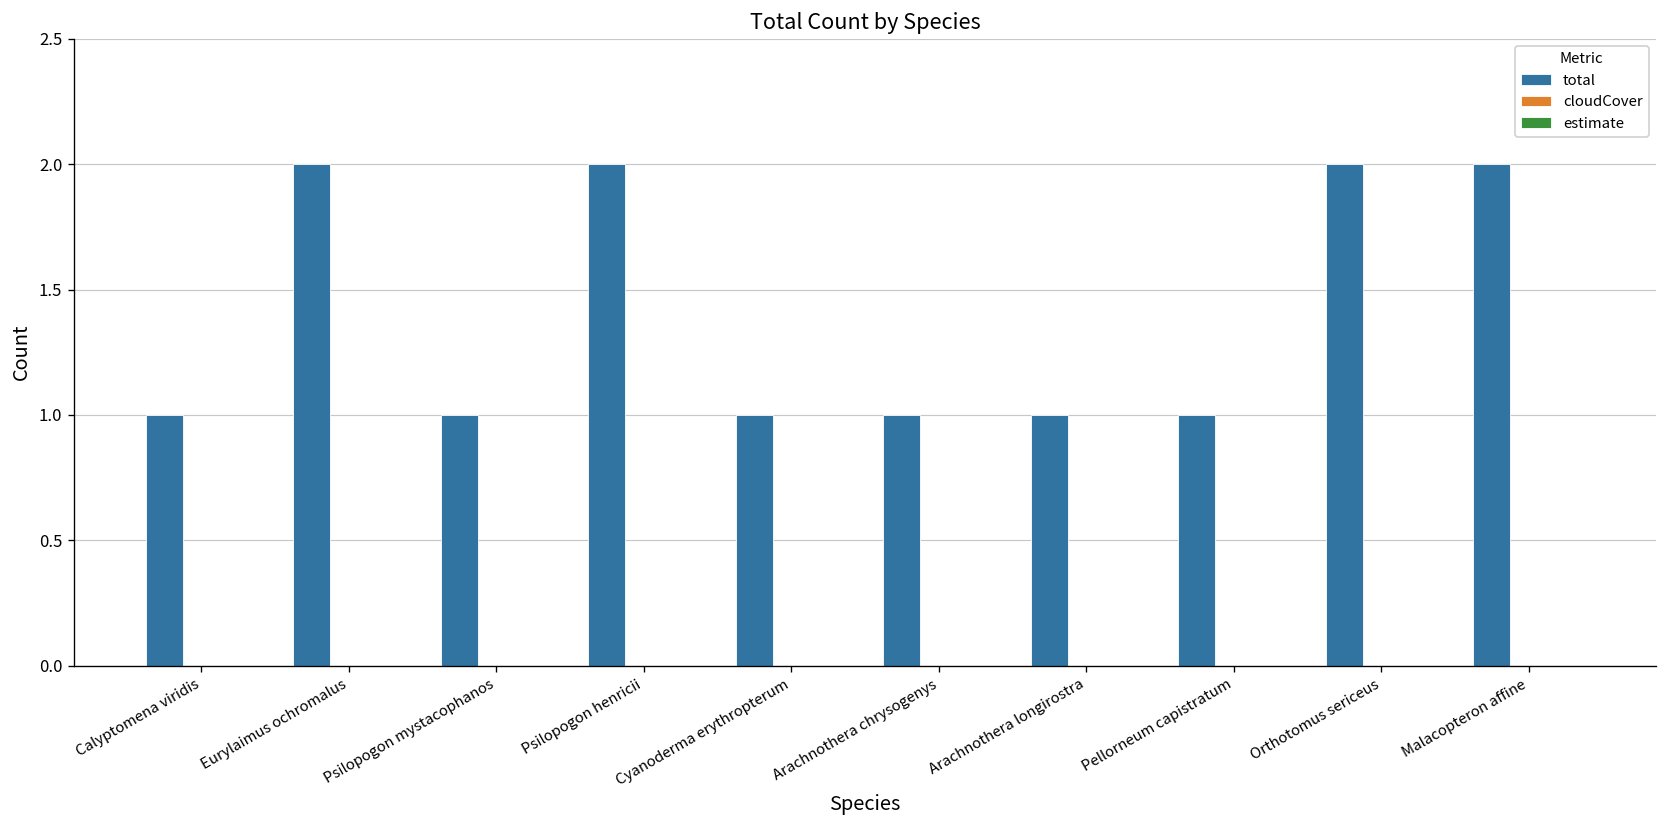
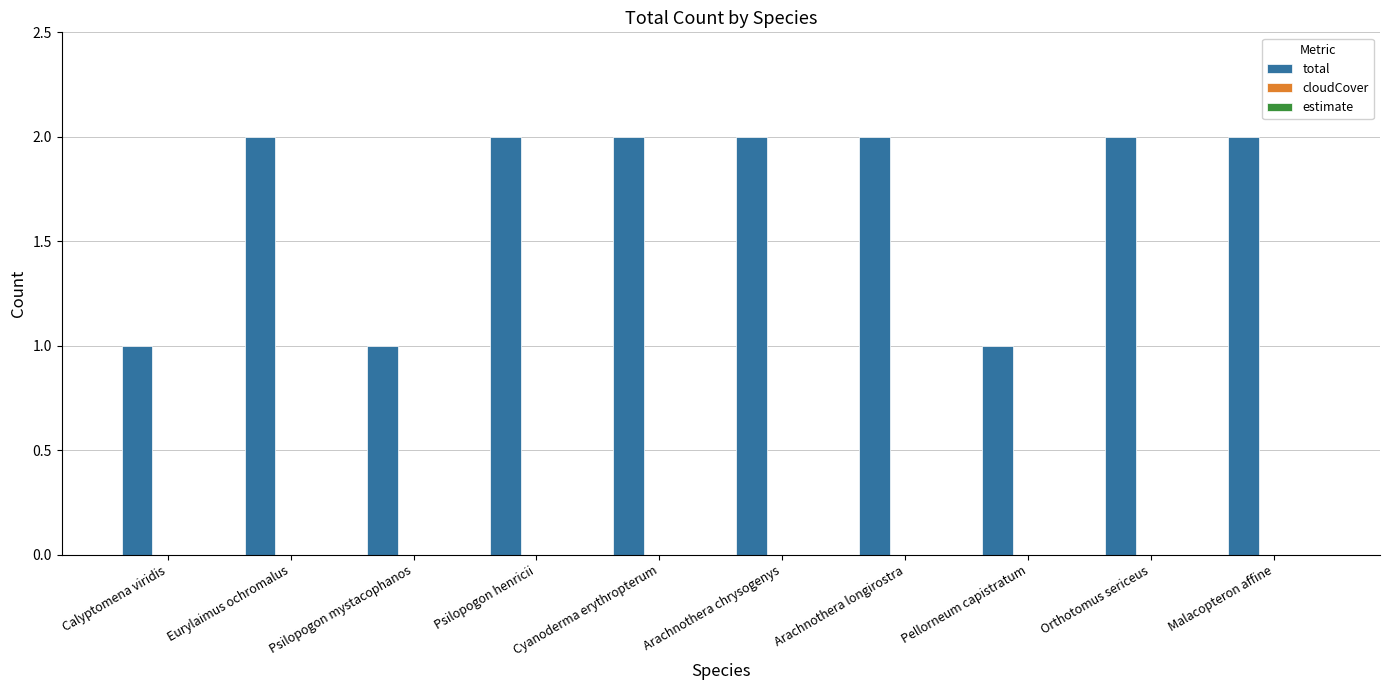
  {
    "total": {
      "Calyptomena viridis": 1,
      "Eurylaimus ochromalus": 2,
      "Psilopogon mystacophanos": 1,
      "Psilopogon henricii": 2,
-     "Cyanoderma erythropterum": 1,
-     "Arachnothera chrysogenys": 1,
-     "Arachnothera longirostra": 1,
+     "Cyanoderma erythropterum": 2,
+     "Arachnothera chrysogenys": 2,
+     "Arachnothera longirostra": 2,
      "Pellorneum capistratum": 1,
      "Orthotomus sericeus": 2,
      "Malacopteron affine": 2
    },
    "cloudCover": {
      "Calyptomena viridis": 0,
      "Eurylaimus ochromalus": 0,
      "Psilopogon mystacophanos": 0,
      "Psilopogon henricii": 0,
      "Cyanoderma erythropterum": 0,
      "Arachnothera chrysogenys": 0,
      "Arachnothera longirostra": 0,
      "Pellorneum capistratum": 0,
      "Orthotomus sericeus": 0,
      "Malacopteron affine": 0
    },
    "estimate": {
      "Calyptomena viridis": 0,
      "Eurylaimus ochromalus": 0,
      "Psilopogon mystacophanos": 0,
      "Psilopogon henricii": 0,
      "Cyanoderma erythropterum": 0,
      "Arachnothera chrysogenys": 0,
      "Arachnothera longirostra": 0,
      "Pellorneum capistratum": 0,
      "Orthotomus sericeus": 0,
      "Malacopteron affine": 0
    }
  }
